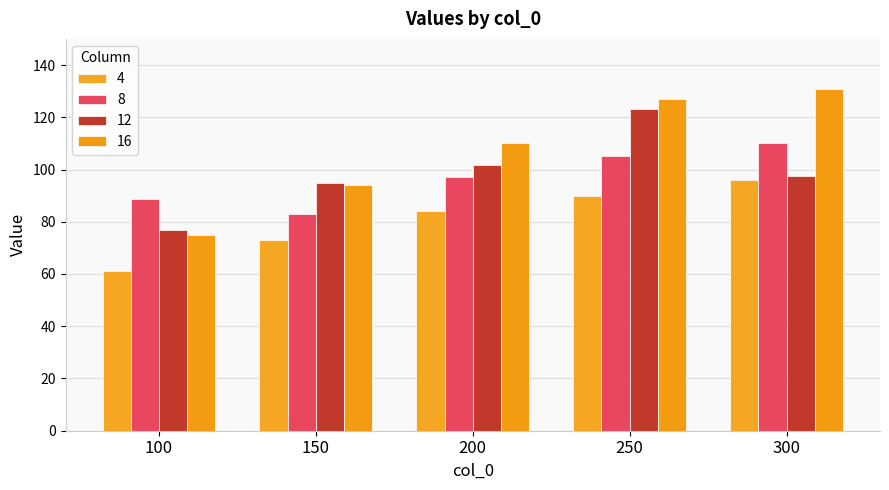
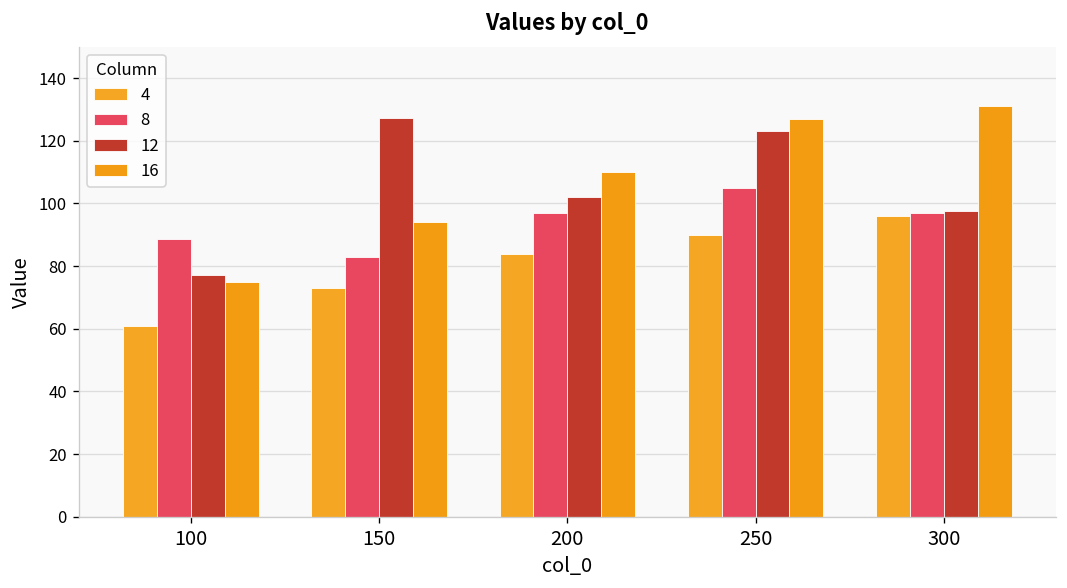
  {
    "8": {
      "100": 89,
      "150": 83,
      "200": 97,
      "250": 105,
-     "300": 110
+     "300": 97
    },
    "12": {
      "100": 77,
-     "150": 95,
+     "150": 127,
      "200": 102,
      "250": 123,
      "300": 98
    }
  }
